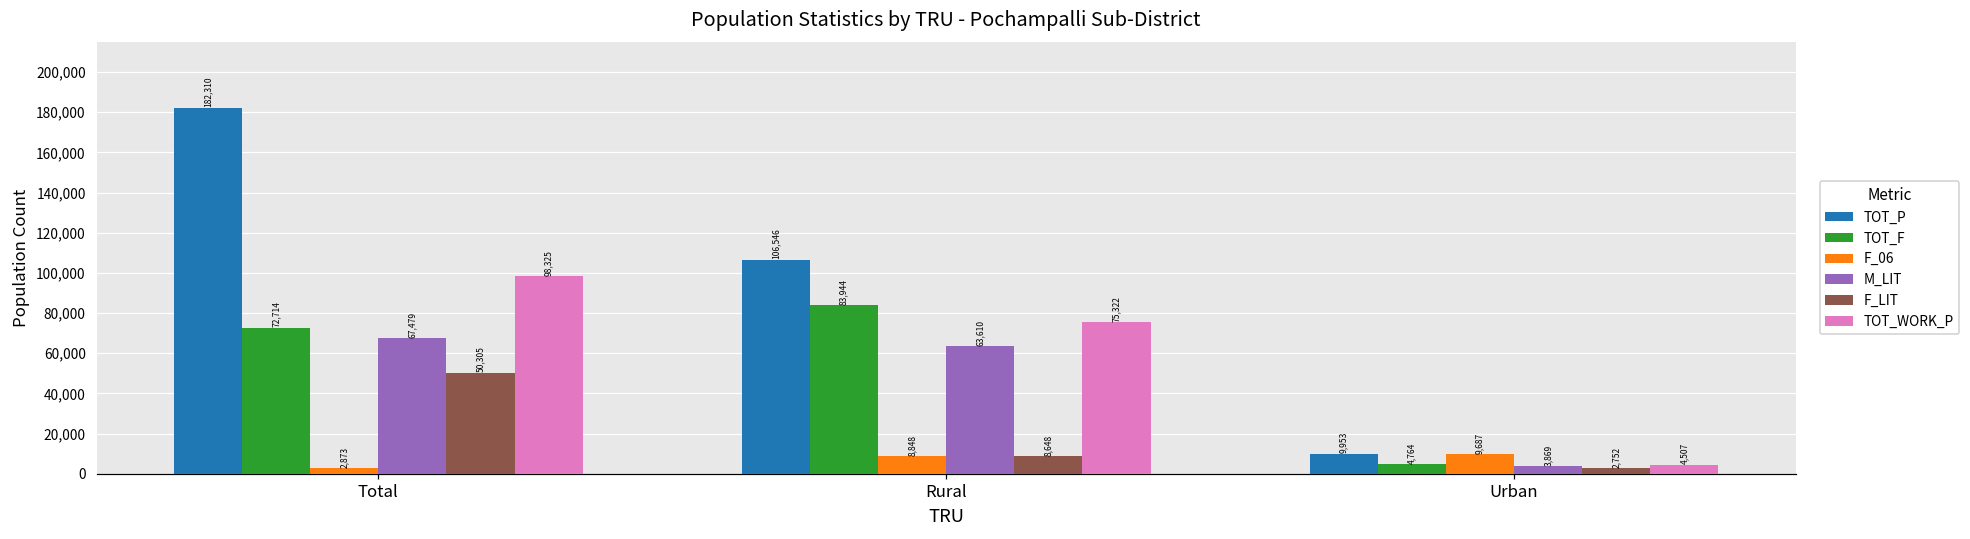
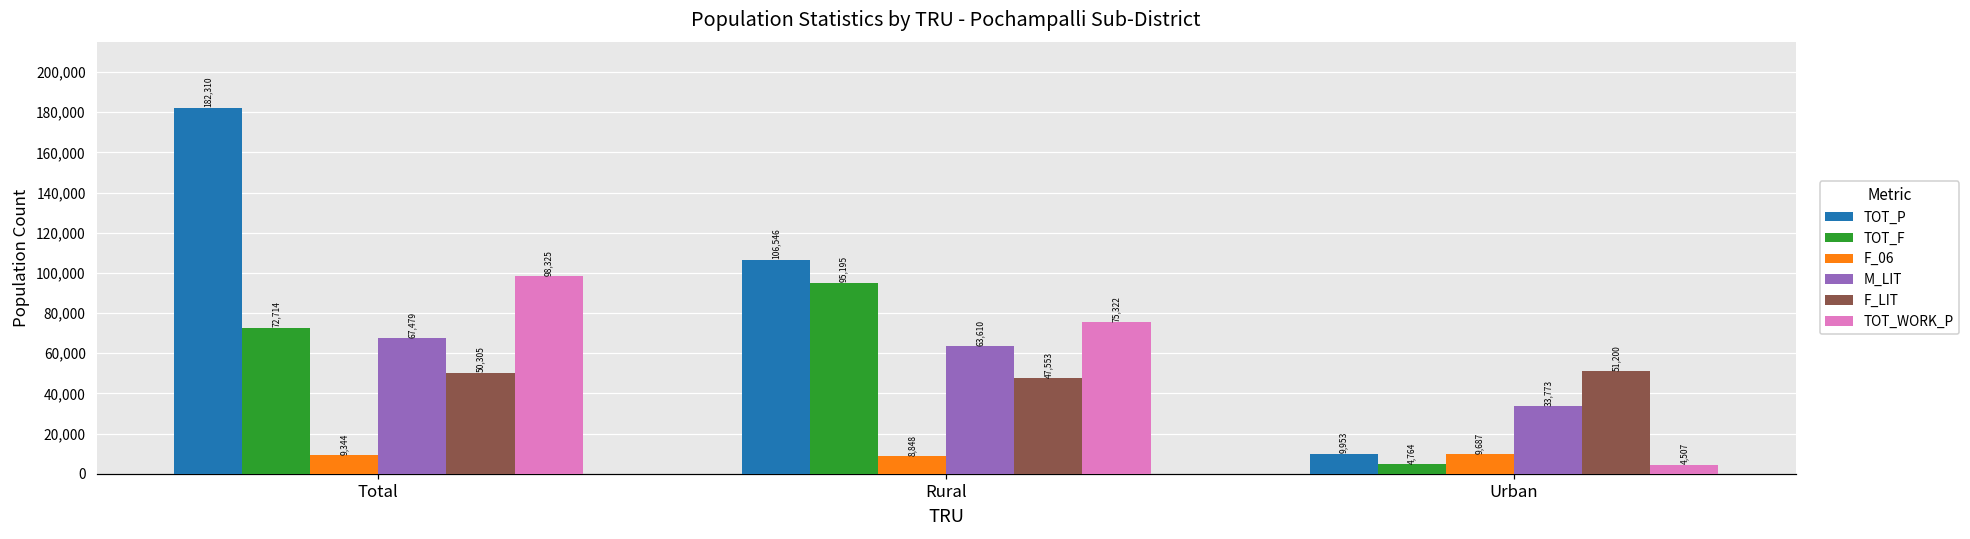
  {
    "TOT_P": {
      "Total": "182,310",
      "Rural": "106,546",
      "Urban": "9,953"
    },
    "TOT_F": {
      "Total": "72,714",
-     "Rural": "83,944",
+     "Rural": "95,195",
      "Urban": "4,764"
    },
    "F_06": {
-     "Total": "2,873",
+     "Total": "9,344",
      "Rural": "8,848",
      "Urban": "9,687"
    },
    "M_LIT": {
      "Total": "67,479",
      "Rural": "63,610",
-     "Urban": "3,869"
+     "Urban": "33,773"
    },
    "F_LIT": {
      "Total": "50,305",
-     "Rural": "8,648",
-     "Urban": "2,752"
+     "Rural": "47,553",
+     "Urban": "51,200"
    },
    "TOT_WORK_P": {
      "Total": "98,325",
      "Rural": "75,322",
      "Urban": "4,507"
    }
  }
